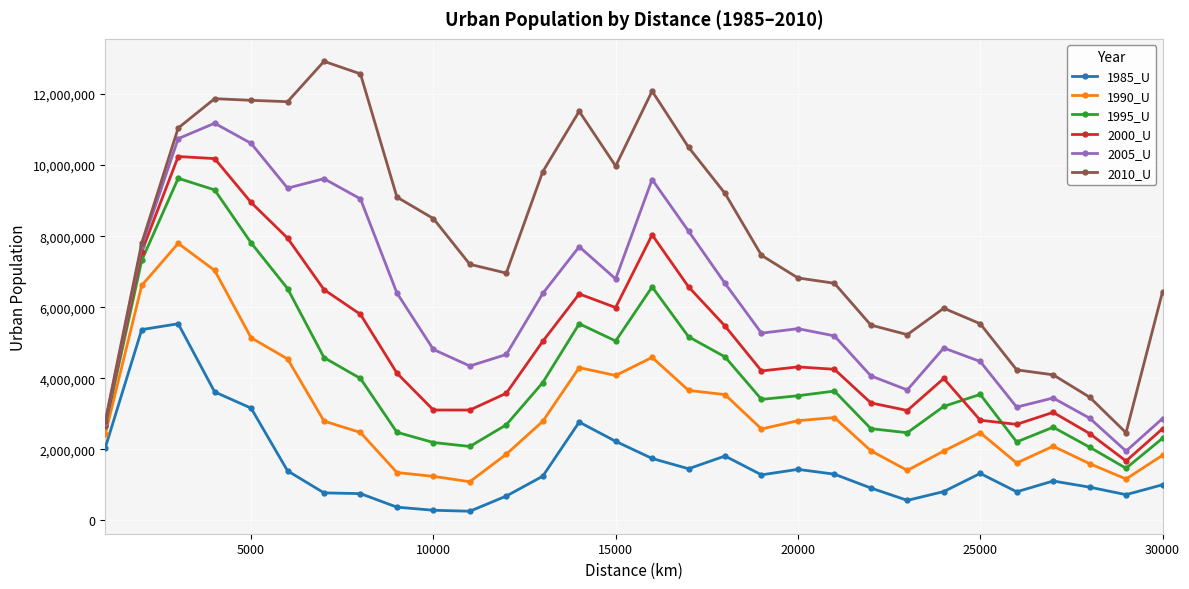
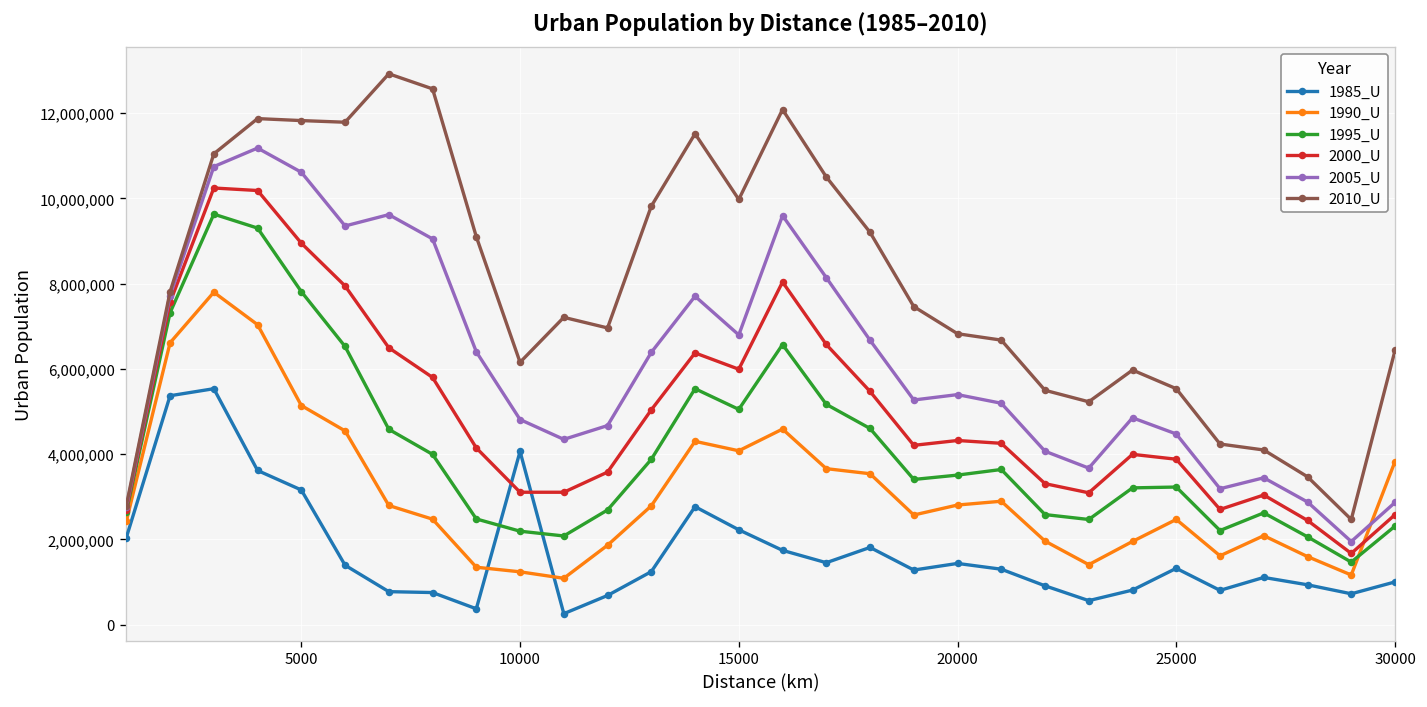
  {
    "1985_U": {
      "5000": "3,200,000",
-     "10000": "300,000",
+     "10000": "4,100,000",
      "15000": "2,200,000",
      "20000": "1,400,000",
      "25000": "1,300,000",
      "30000": "1,000,000"
    },
    "1990_U": {
      "5000": "5,100,000",
      "10000": "1,200,000",
      "15000": "4,100,000",
      "20000": "2,800,000",
      "25000": "2,500,000",
-     "30000": "1,800,000"
+     "30000": "3,800,000"
    },
    "1995_U": {
      "5000": "7,800,000",
      "10000": "2,200,000",
      "15000": "5,000,000",
      "20000": "3,500,000",
-     "25000": "3,500,000",
+     "25000": "3,200,000",
      "30000": "2,300,000"
    },
    "2000_U": {
      "5000": "8,900,000",
      "10000": "3,100,000",
      "15000": "6,000,000",
      "20000": "4,300,000",
-     "25000": "2,800,000",
+     "25000": "3,900,000",
      "30000": "2,600,000"
    },
    "2005_U": {
      "5000": "10,600,000",
      "10000": "4,800,000",
      "15000": "6,800,000",
      "20000": "5,400,000",
      "25000": "4,500,000",
      "30000": "2,900,000"
    },
    "2010_U": {
      "5000": "11,800,000",
-     "10000": "8,500,000",
+     "10000": "6,200,000",
      "15000": "10,000,000",
      "20000": "6,800,000",
      "25000": "5,500,000",
      "30000": "6,400,000"
    }
  }
